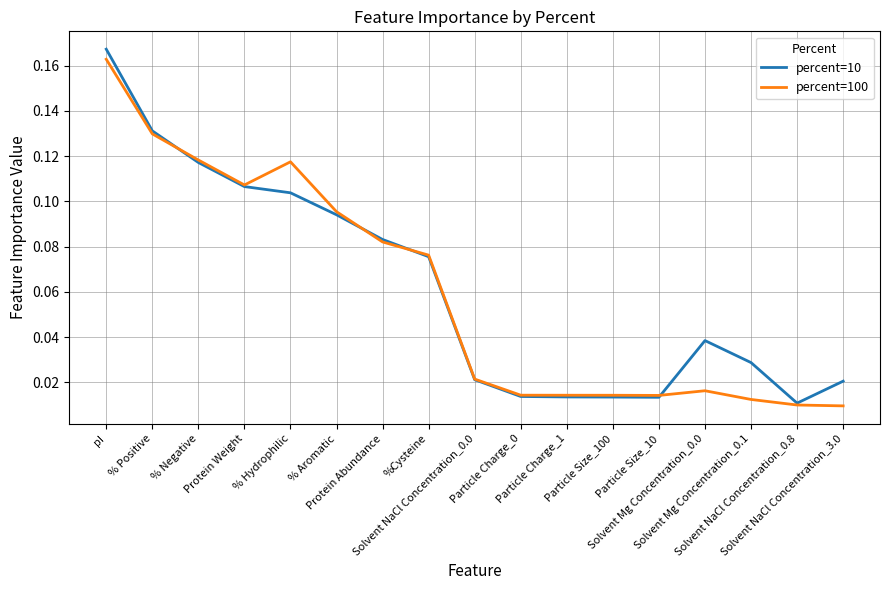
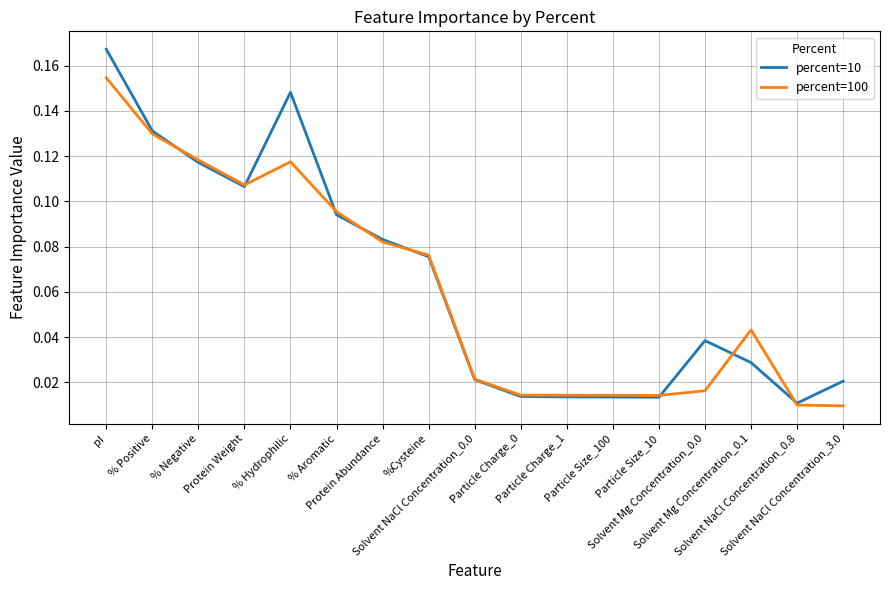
  {
    "percent=10": {
      "pI": 0.167,
      "% Positive": 0.131,
-     "% Hydrophilic": 0.104,
+     "% Hydrophilic": 0.148,
      "% Aromatic": 0.094,
      "Solvent Mg Concentration_0.0": 0.039,
      "Solvent Mg Concentration_0.1": 0.029,
      "Solvent NaCl Concentration_3.0": 0.021
    },
    "percent=100": {
-     "pI": 0.163,
+     "pI": 0.155,
      "% Positive": 0.130,
      "% Hydrophilic": 0.118,
      "% Aromatic": 0.095,
      "Solvent Mg Concentration_0.0": 0.016,
-     "Solvent Mg Concentration_0.1": 0.013,
+     "Solvent Mg Concentration_0.1": 0.043,
      "Solvent NaCl Concentration_3.0": 0.010
    }
  }
